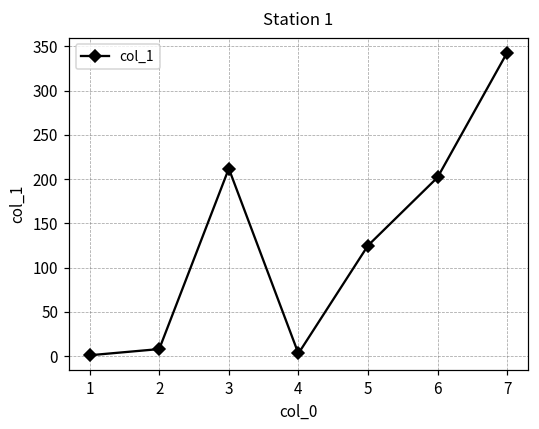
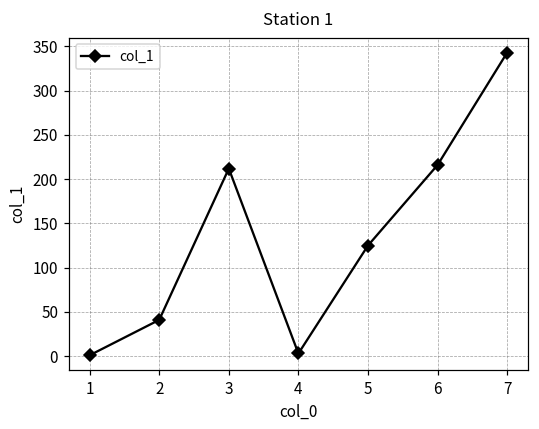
  {
    "1": 0,
-   "2": 10,
+   "2": 40,
    "3": 210,
    "4": 0,
    "5": 130,
-   "6": 200,
+   "6": 220,
    "7": 340
  }
